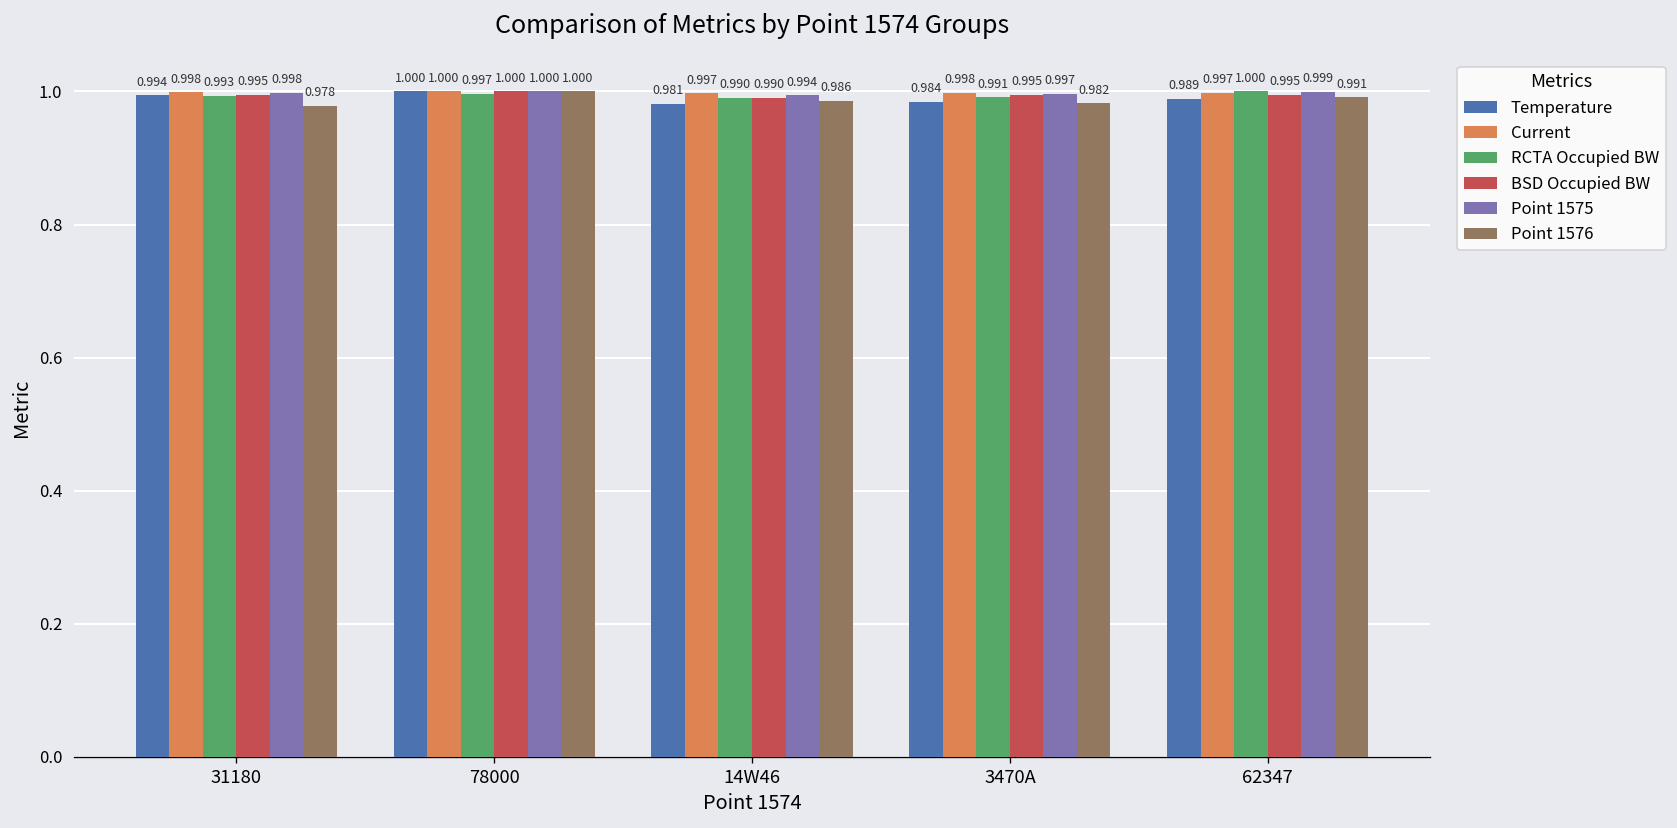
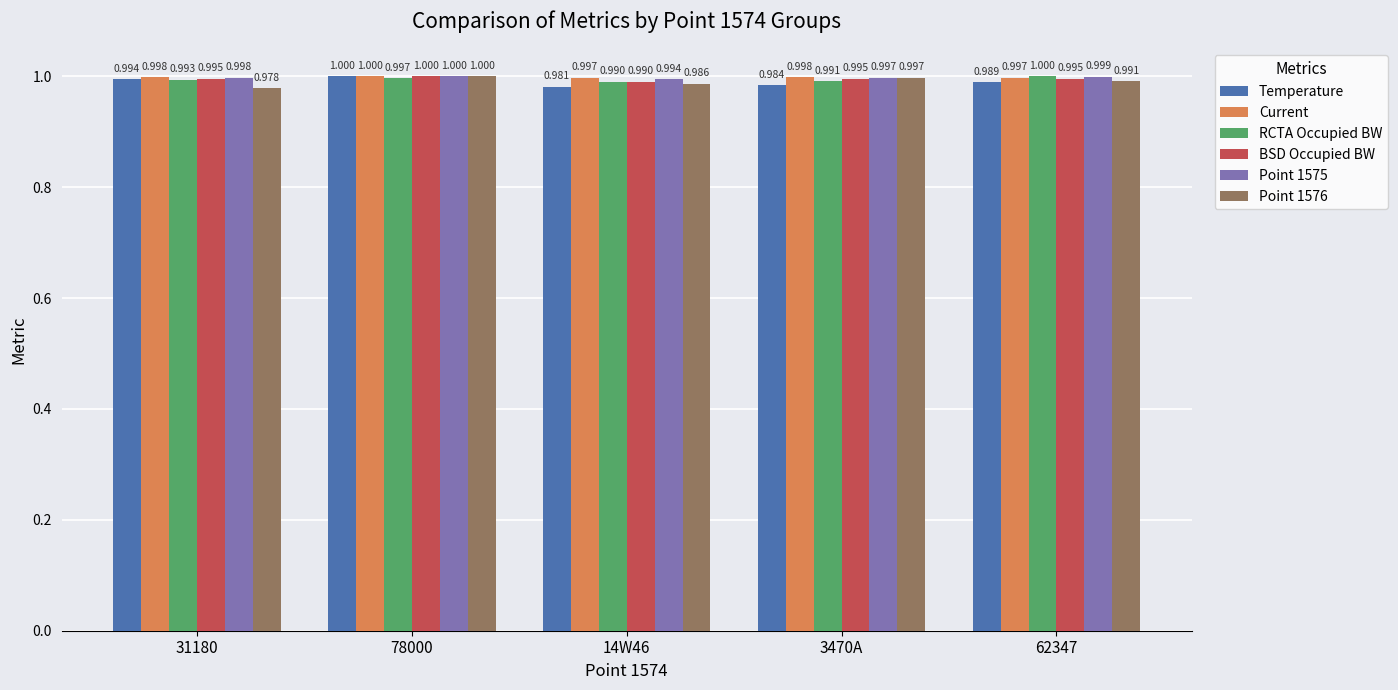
  {
    "RCTA Occupied BW": {
      "31180": 0.993,
      "78000": 0.997,
      "14W46": 0.990,
      "3470A": 0.991,
      "62347": 1.000
    },
    "Point 1576": {
      "31180": 0.978,
      "78000": 1.000,
      "14W46": 0.986,
-     "3470A": 0.982,
+     "3470A": 0.997,
      "62347": 0.991
    }
  }
